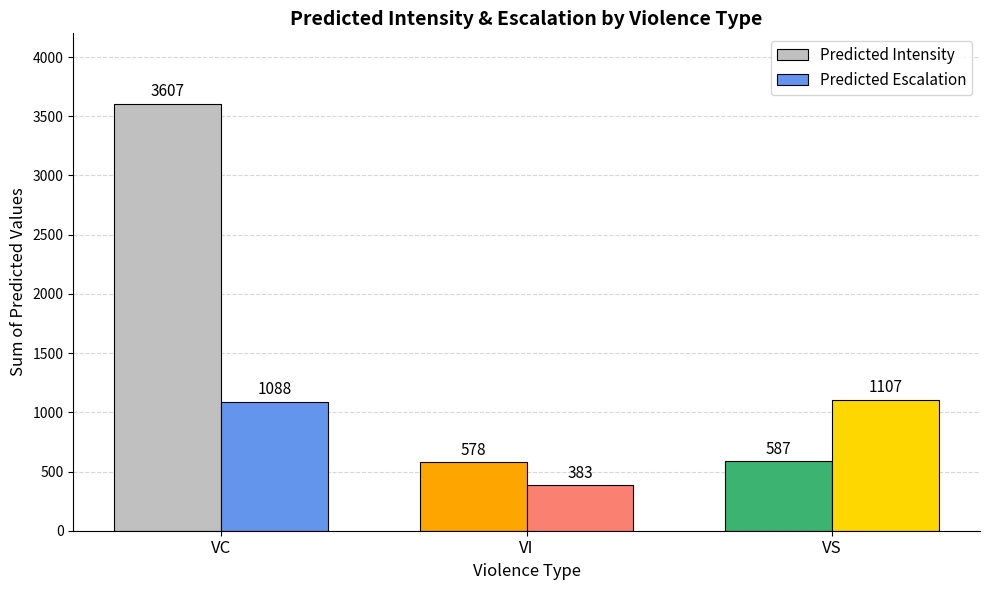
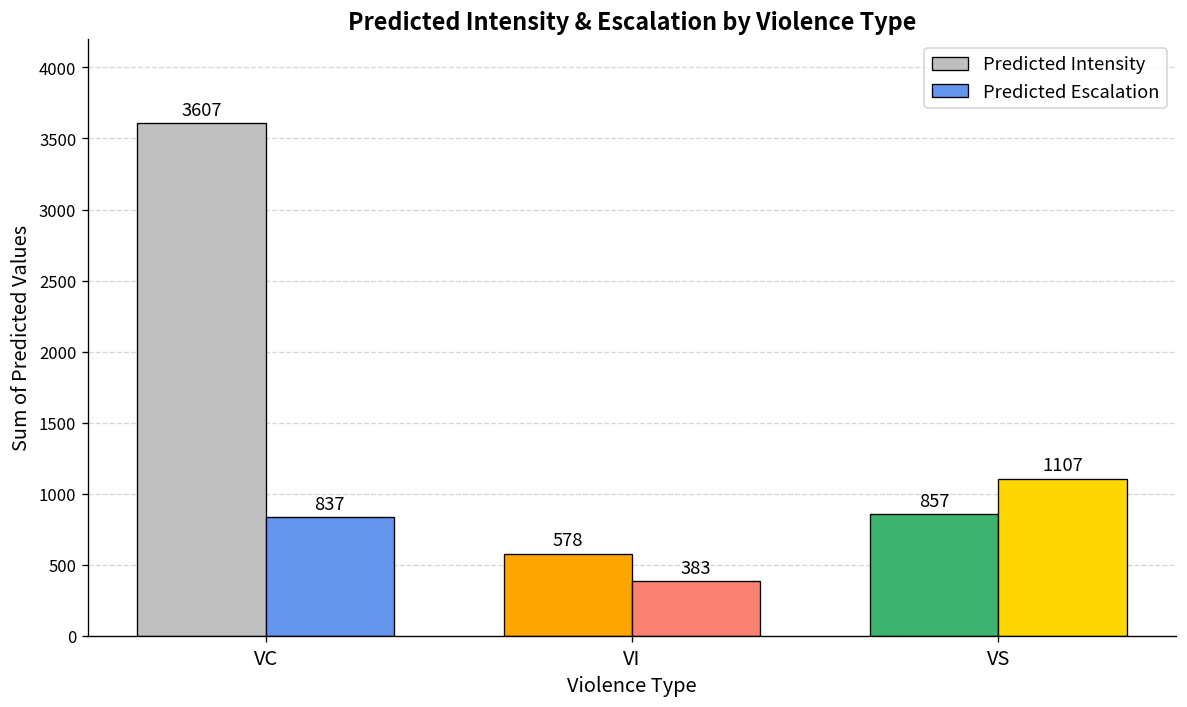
  {
    "Predicted Intensity": {
      "VC": 3607,
      "VI": 578,
-     "VS": 587
+     "VS": 857
    },
    "Predicted Escalation": {
-     "VC": 1088,
+     "VC": 837,
      "VI": 383,
      "VS": 1107
    }
  }
